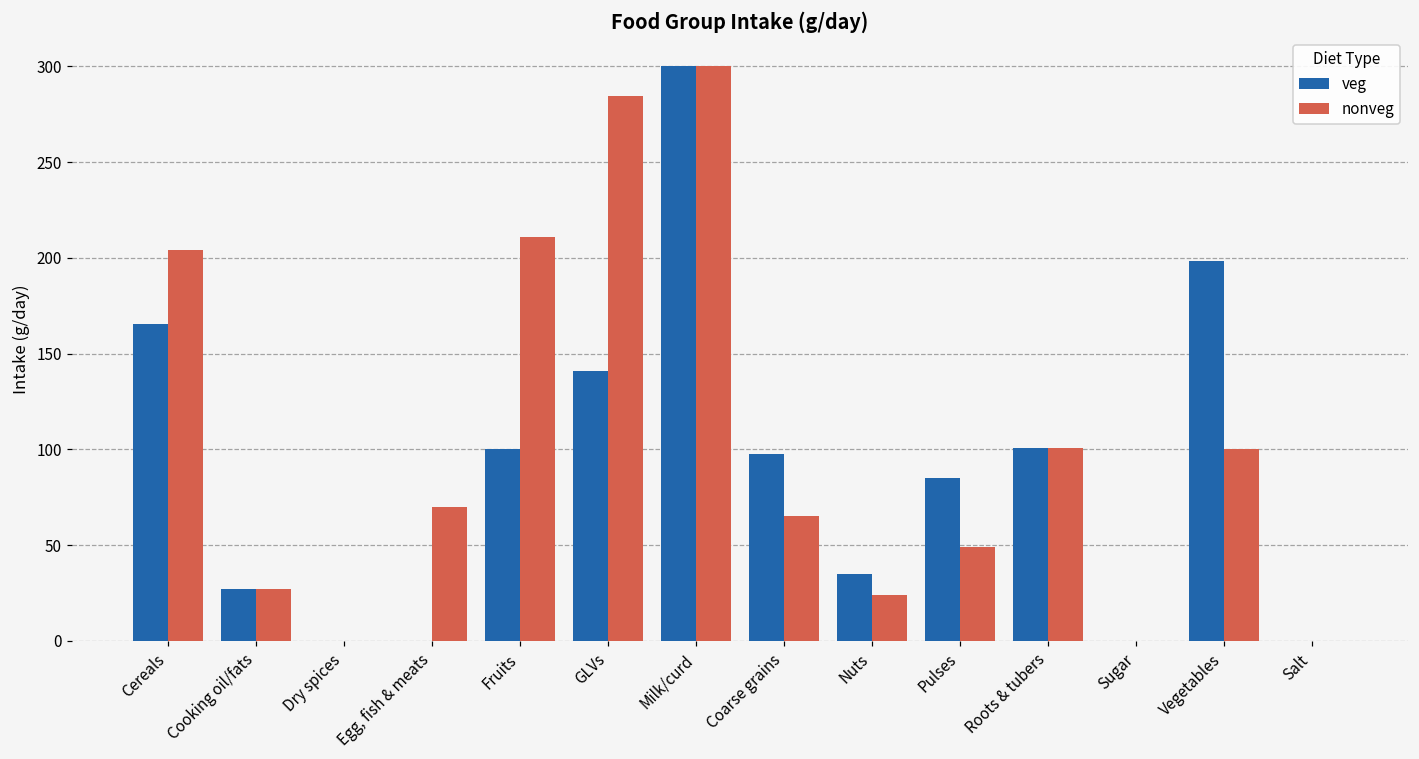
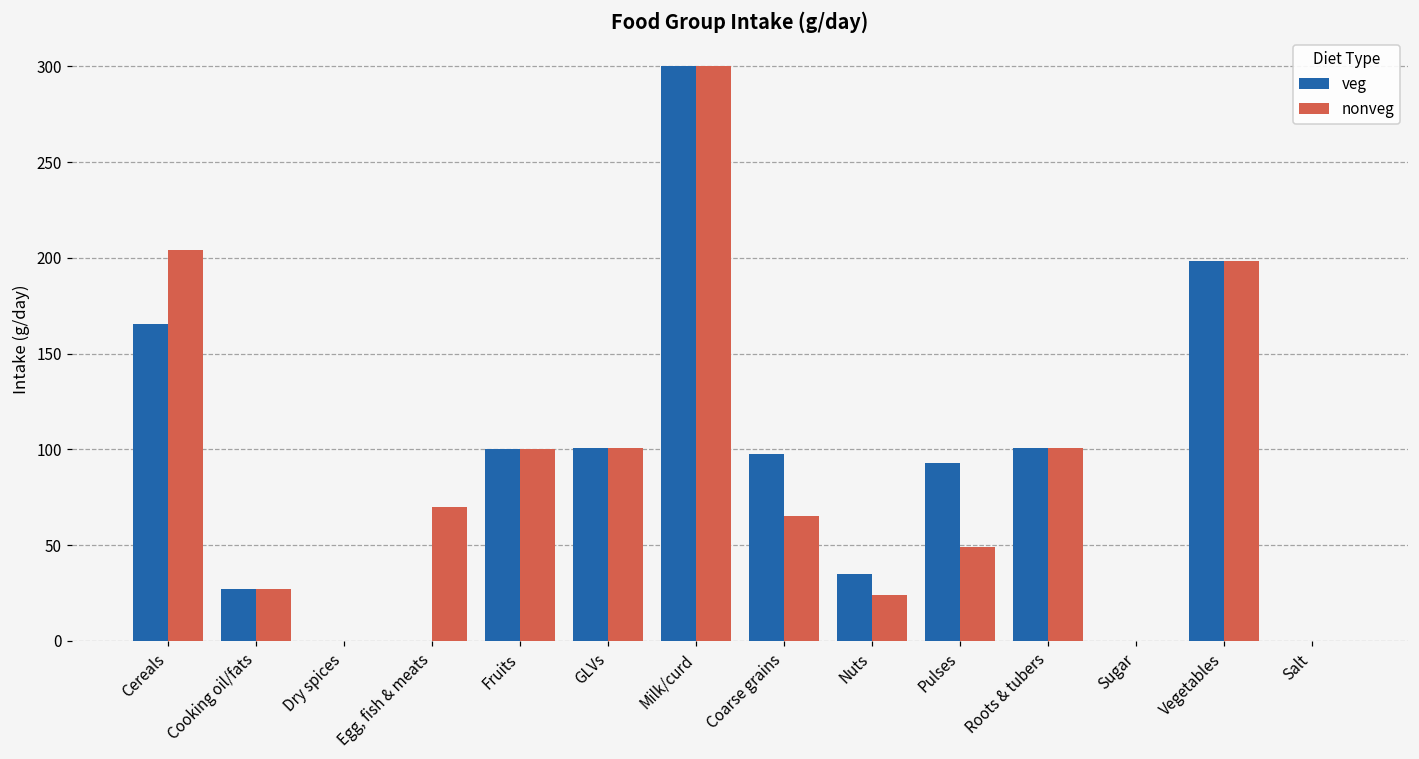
  {
    "veg": {
      "Cereals": 165,
      "Cooking oil/fats": 27,
      "Dry spices": 0,
      "Egg, fish & meats": 0,
      "Fruits": 100,
-     "GLVs": 141,
+     "GLVs": 101,
      "Milk/curd": 300,
      "Coarse grains": 98,
      "Nuts": 35,
-     "Pulses": 85,
+     "Pulses": 93,
      "Roots & tubers": 101,
      "Sugar": 0,
      "Vegetables": 199,
      "Salt": 0
    },
    "nonveg": {
      "Cereals": 204,
      "Cooking oil/fats": 27,
      "Dry spices": 0,
      "Egg, fish & meats": 70,
-     "Fruits": 211,
-     "GLVs": 285,
+     "Fruits": 100,
+     "GLVs": 101,
      "Milk/curd": 300,
      "Coarse grains": 65,
      "Nuts": 24,
      "Pulses": 49,
      "Roots & tubers": 101,
      "Sugar": 0,
-     "Vegetables": 100,
+     "Vegetables": 199,
      "Salt": 0
    }
  }
